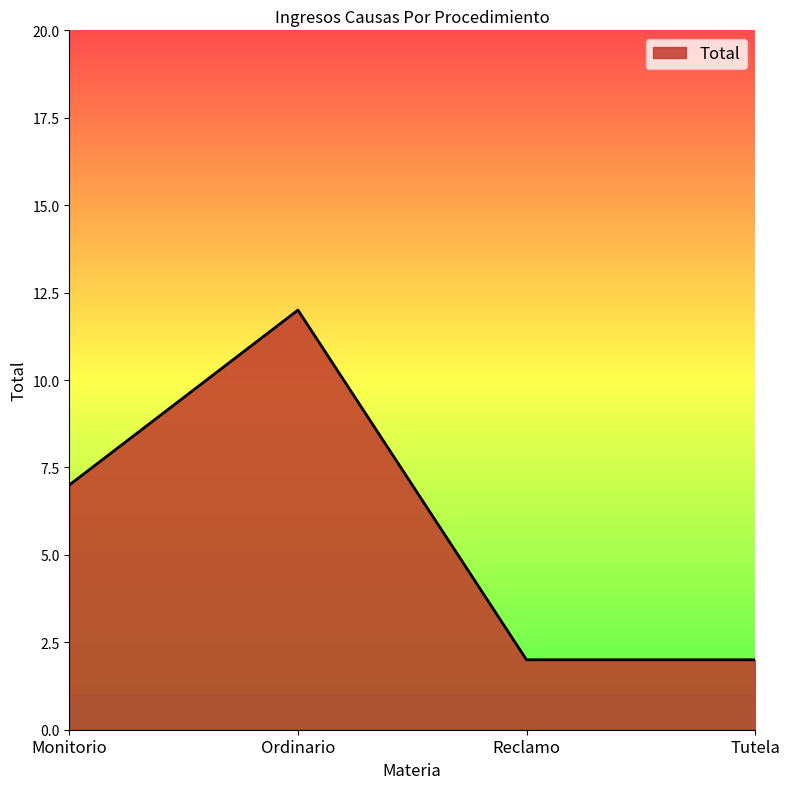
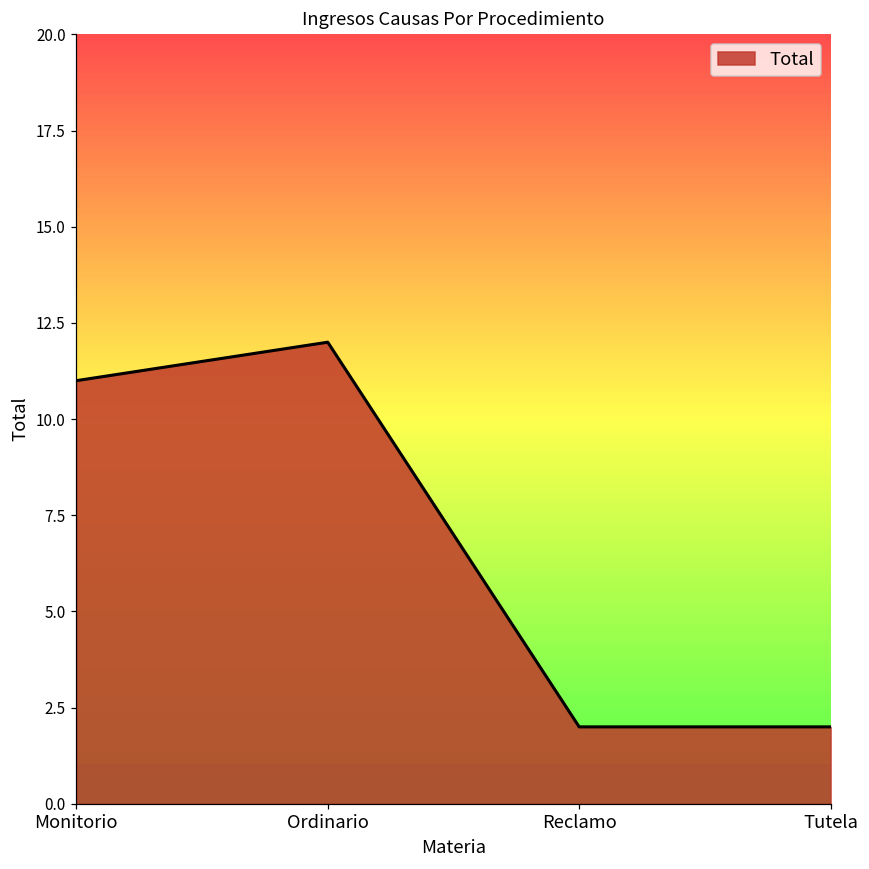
  {
-   "Monitorio": 7,
+   "Monitorio": 11,
    "Ordinario": 12,
    "Reclamo": 2,
    "Tutela": 2
  }
